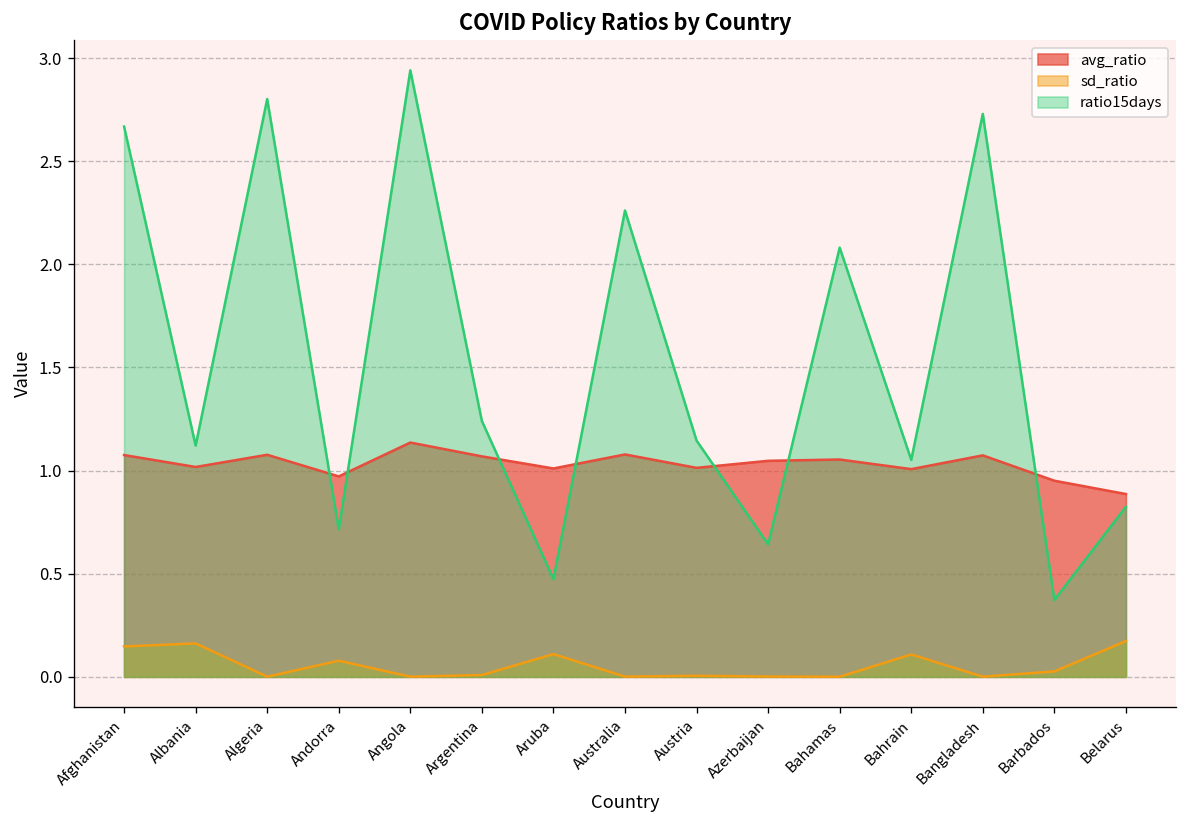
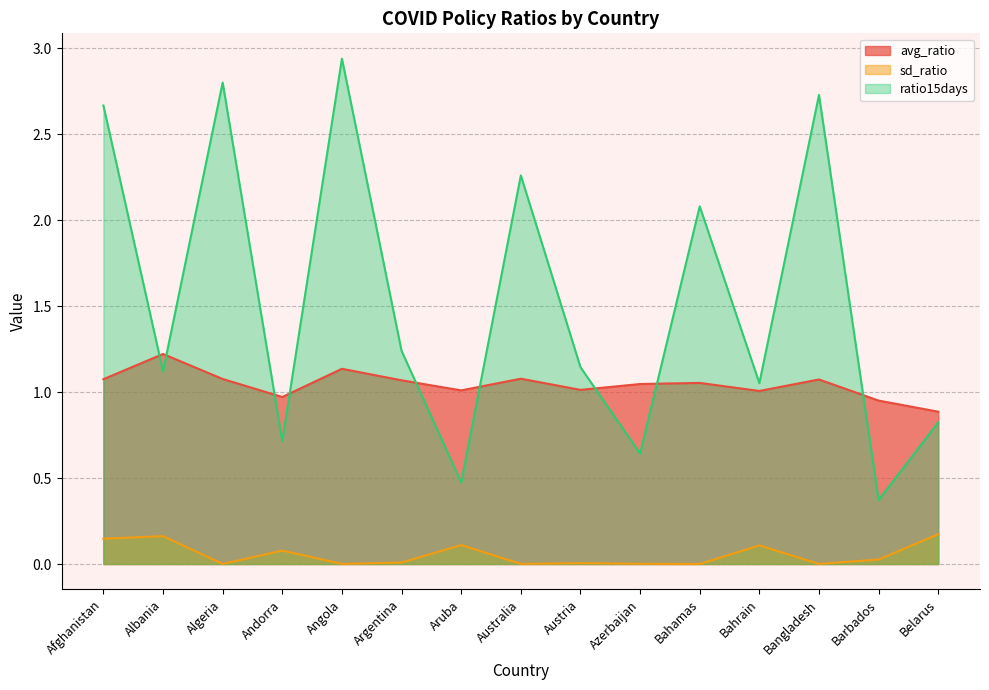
  {
    "avg_ratio": {
      "Afghanistan": 1.08,
-     "Albania": 1.02,
+     "Albania": 1.22,
      "Algeria": 1.08,
      "Andorra": 0.97,
      "Angola": 1.14,
      "Argentina": 1.07,
      "Aruba": 1.01,
      "Australia": 1.08,
      "Austria": 1.01,
      "Azerbaijan": 1.05,
      "Bahamas": 1.05,
      "Bahrain": 1.01,
      "Bangladesh": 1.07,
      "Barbados": 0.95,
      "Belarus": 0.89
    },
    "sd_ratio": {
      "Afghanistan": 0.15,
      "Albania": 0.16,
      "Algeria": 0.00,
      "Andorra": 0.08,
      "Angola": 0.00,
      "Argentina": 0.01,
      "Aruba": 0.11,
      "Australia": 0.00,
      "Austria": 0.01,
      "Azerbaijan": 0.00,
      "Bahamas": 0.00,
      "Bahrain": 0.11,
      "Bangladesh": 0.00,
      "Barbados": 0.03,
      "Belarus": 0.17
    },
    "ratio15days": {
      "Afghanistan": 2.67,
      "Albania": 1.12,
      "Algeria": 2.80,
      "Andorra": 0.72,
      "Angola": 2.94,
      "Argentina": 1.24,
      "Aruba": 0.47,
      "Australia": 2.26,
      "Austria": 1.15,
      "Azerbaijan": 0.64,
      "Bahamas": 2.08,
      "Bahrain": 1.05,
      "Bangladesh": 2.73,
      "Barbados": 0.37,
      "Belarus": 0.82
    }
  }
